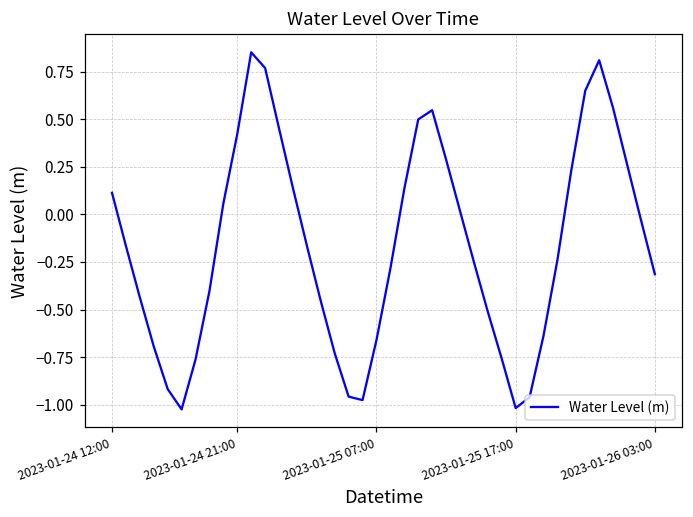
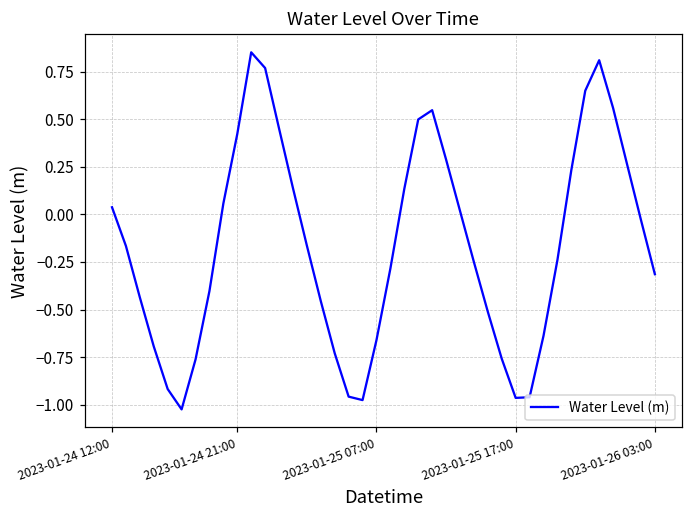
  {
-   "2023-01-24 12:00": 0.11,
+   "2023-01-24 12:00": 0.04,
    "2023-01-24 21:00": 0.42,
    "2023-01-25 07:00": -0.66,
-   "2023-01-25 17:00": -1.02,
+   "2023-01-25 17:00": -0.96,
    "2023-01-26 03:00": -0.31
  }
